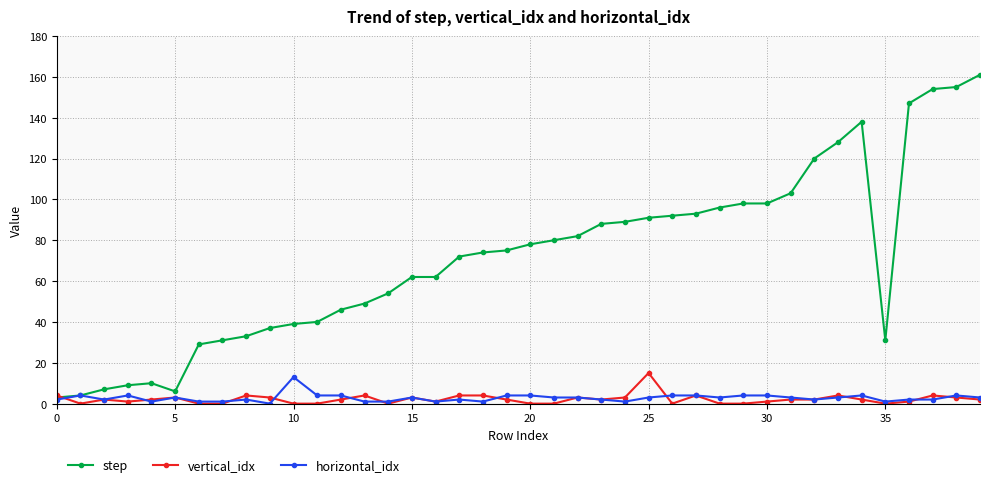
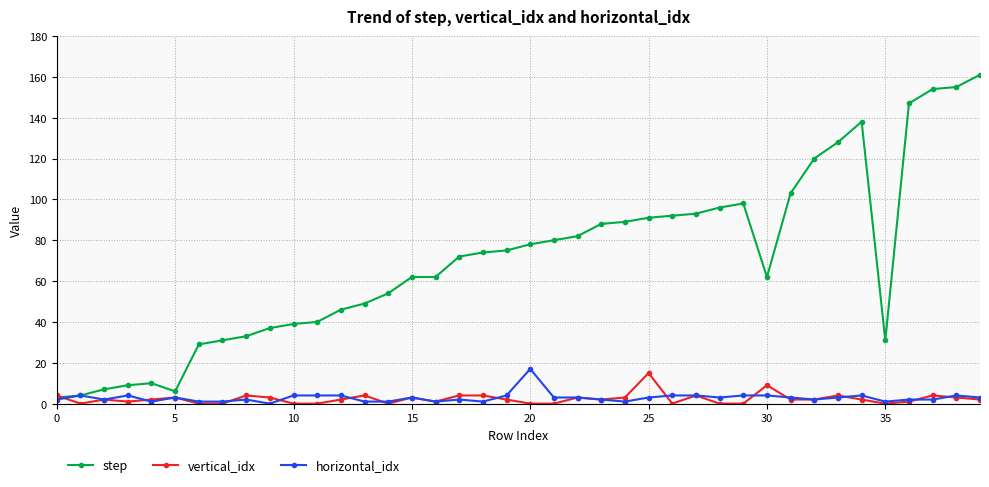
  {
    "step": {
      "5": 6,
      "10": 39,
      "15": 62,
      "20": 78,
      "25": 91,
-     "30": 98,
+     "30": 62,
      "35": 31
    },
    "vertical_idx": {
      "10": 0,
      "20": 0,
      "25": 15,
-     "30": 1
+     "30": 9
    },
    "horizontal_idx": {
-     "10": 13,
-     "20": 4,
+     "10": 4,
+     "20": 17,
      "25": 3,
      "30": 4
    }
  }
